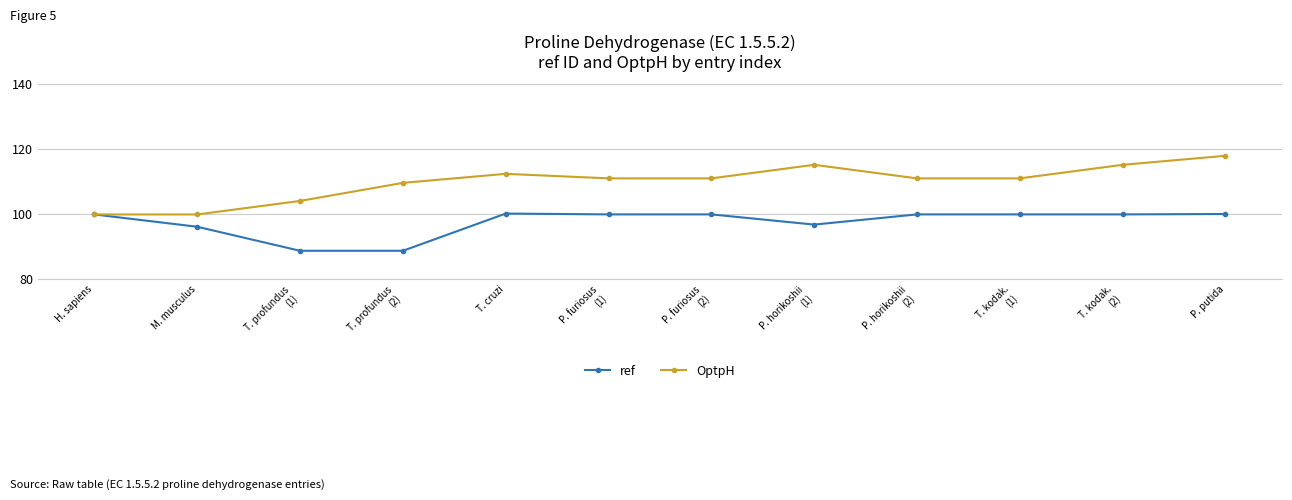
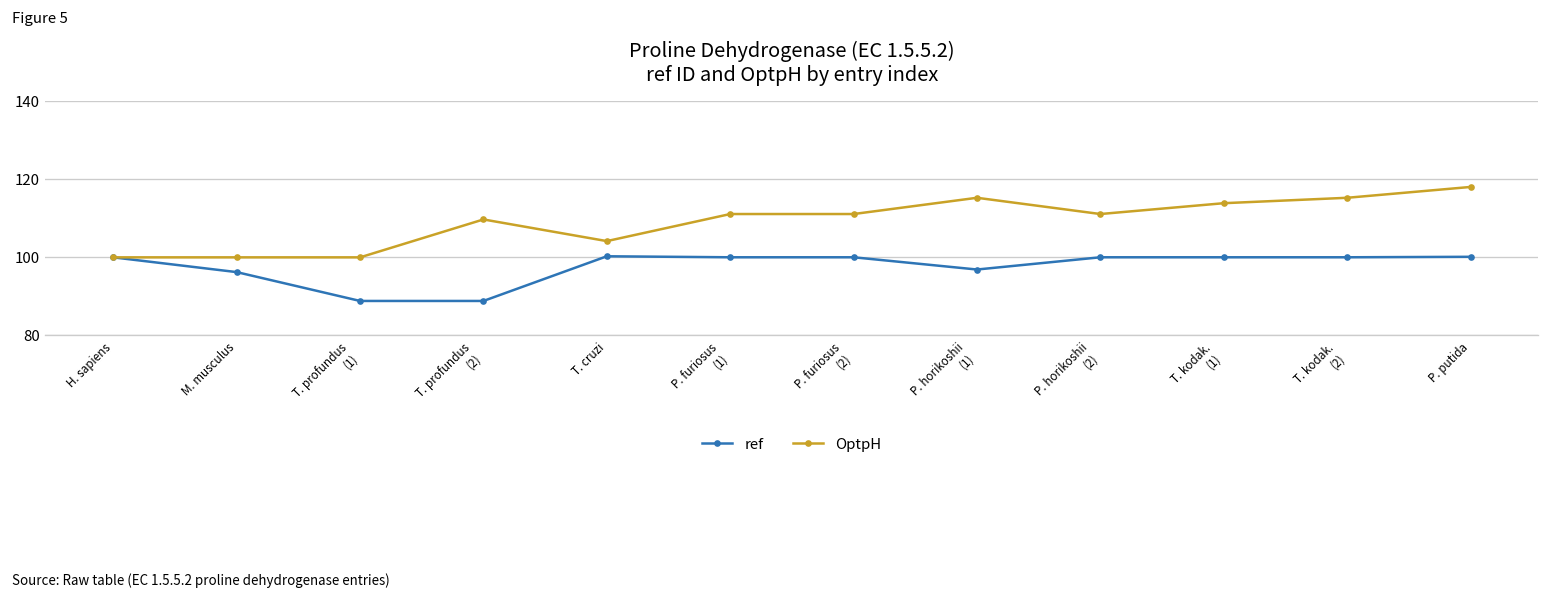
  {
    "ref": {
      "M. musculus": 96,
      "T. profundus (1)": 89,
      "T. profundus (2)": 89,
      "T. cruzi": 100,
      "P. furiosus (1)": 100,
      "P. furiosus (2)": 100,
      "P. horikoshii (1)": 97,
      "P. horikoshii (2)": 100,
      "T. kodak. (1)": 100,
      "T. kodak. (2)": 100,
      "P. putida": 100
    },
    "OptpH": {
      "M. musculus": 100,
-     "T. profundus (1)": 104,
+     "T. profundus (1)": 100,
      "T. profundus (2)": 110,
-     "T. cruzi": 113,
+     "T. cruzi": 104,
      "P. furiosus (1)": 111,
      "P. furiosus (2)": 111,
      "P. horikoshii (1)": 115,
      "P. horikoshii (2)": 111,
-     "T. kodak. (1)": 111,
+     "T. kodak. (1)": 114,
      "T. kodak. (2)": 115,
      "P. putida": 118
    }
  }
